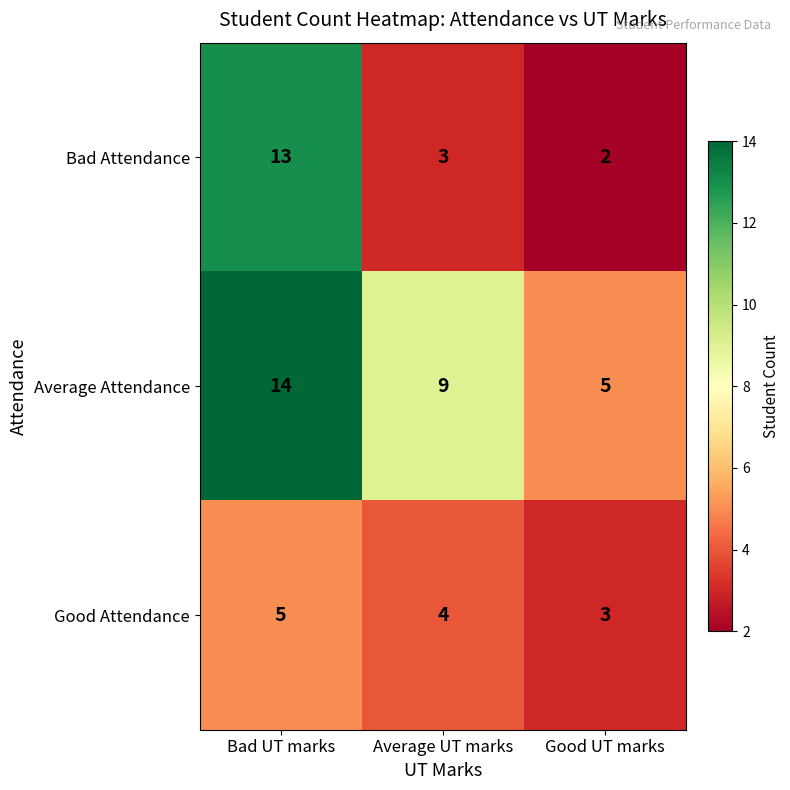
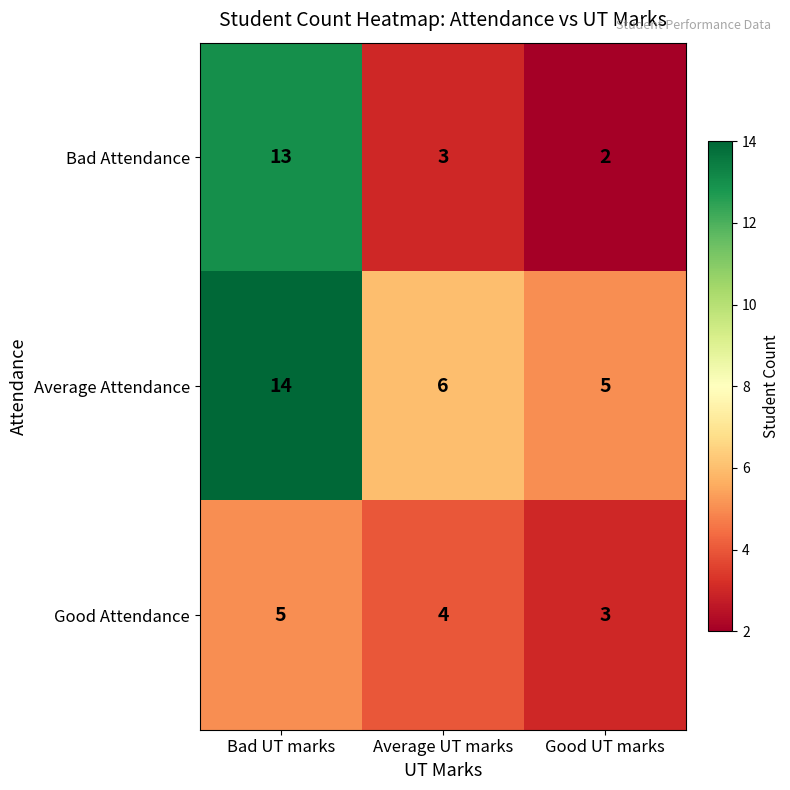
  {
    "Bad Attendance": {
      "Bad UT marks": 13,
      "Average UT marks": 3,
      "Good UT marks": 2
    },
    "Average Attendance": {
      "Bad UT marks": 14,
-     "Average UT marks": 9,
+     "Average UT marks": 6,
      "Good UT marks": 5
    },
    "Good Attendance": {
      "Bad UT marks": 5,
      "Average UT marks": 4,
      "Good UT marks": 3
    }
  }
